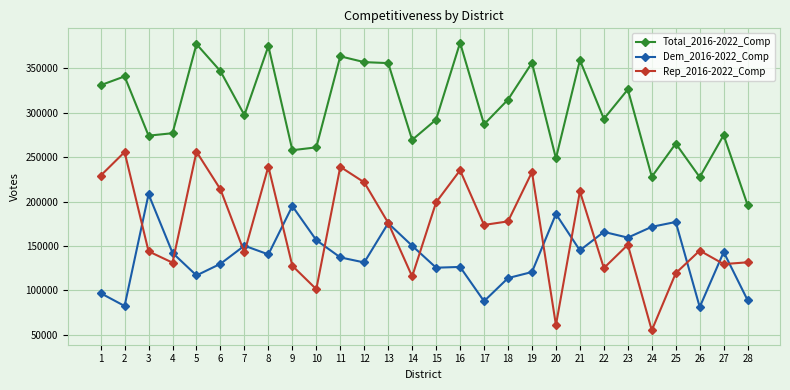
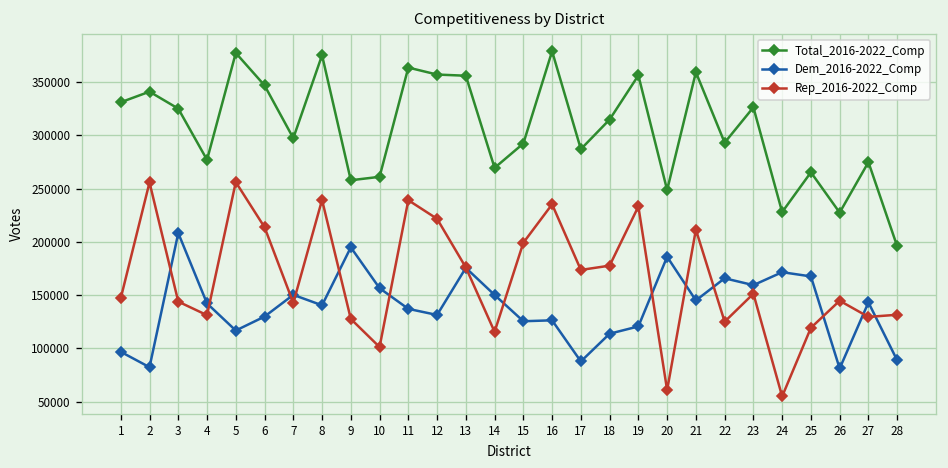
  {
    "Total_2016-2022_Comp": {
      "1": 330000,
      "2": 340000,
-     "3": 270000,
+     "3": 330000,
      "4": 280000,
      "5": 380000,
      "6": 350000,
      "7": 300000,
      "8": 380000,
      "9": 260000,
      "10": 260000,
      "11": 360000,
      "12": 360000,
      "13": 360000,
      "14": 270000,
      "15": 290000,
      "16": 380000,
      "17": 290000,
      "18": 310000,
      "19": 360000,
      "20": 250000,
      "21": 360000,
      "22": 290000,
      "23": 330000,
      "24": 230000,
      "25": 270000,
      "26": 230000,
      "27": 270000,
      "28": 200000
    },
    "Dem_2016-2022_Comp": {
      "1": 100000,
      "2": 80000,
      "3": 210000,
      "4": 140000,
      "5": 120000,
      "6": 130000,
      "7": 150000,
      "8": 140000,
      "9": 190000,
      "10": 160000,
      "11": 140000,
      "12": 130000,
      "14": 150000,
      "15": 130000,
      "16": 130000,
      "17": 90000,
      "18": 110000,
      "19": 120000,
      "20": 190000,
      "21": 140000,
      "22": 170000,
      "23": 160000,
      "24": 170000,
-     "25": 180000,
+     "25": 170000,
      "26": 80000,
      "27": 140000,
      "28": 90000
    },
    "Rep_2016-2022_Comp": {
-     "1": 230000,
+     "1": 150000,
      "2": 260000,
      "3": 140000,
      "4": 130000,
      "5": 260000,
      "6": 210000,
      "7": 140000,
      "8": 240000,
      "9": 130000,
      "10": 100000,
      "11": 240000,
      "12": 220000,
      "14": 120000,
      "15": 200000,
      "16": 240000,
      "17": 170000,
      "18": 180000,
      "19": 230000,
      "20": 60000,
      "21": 210000,
      "22": 130000,
      "23": 150000,
      "24": 50000,
      "25": 120000,
      "26": 140000,
      "27": 130000,
      "28": 130000
    }
  }
